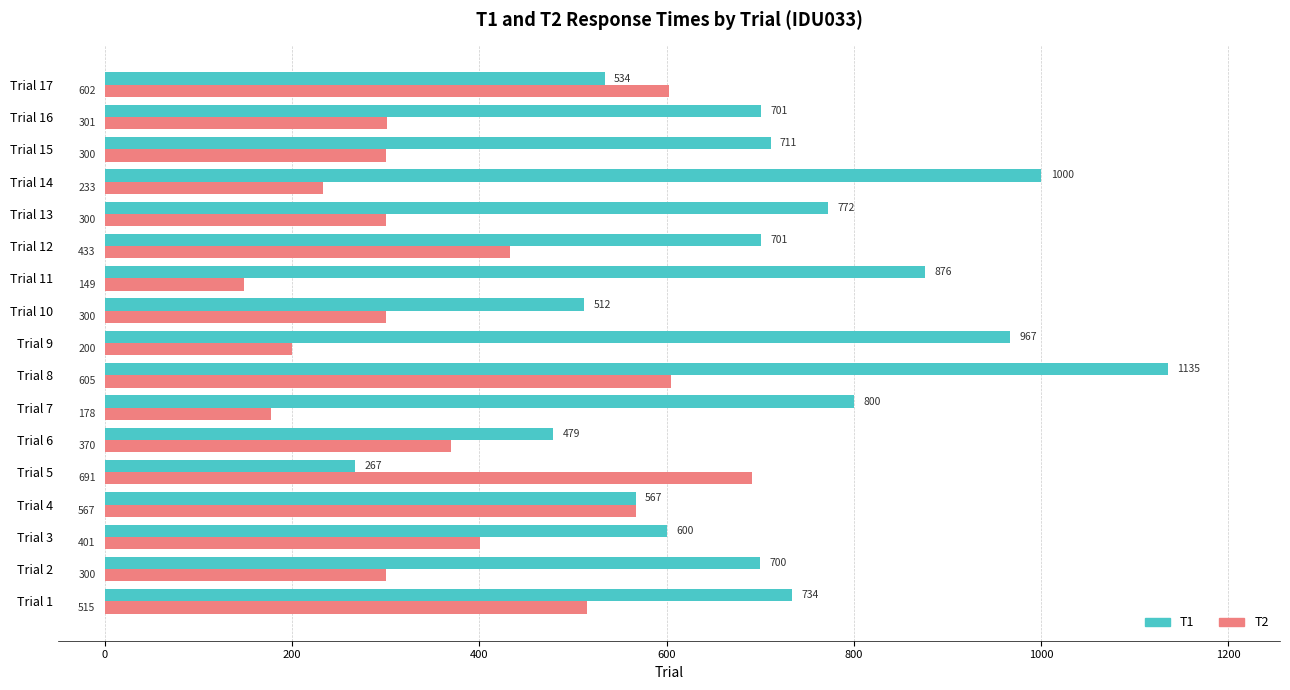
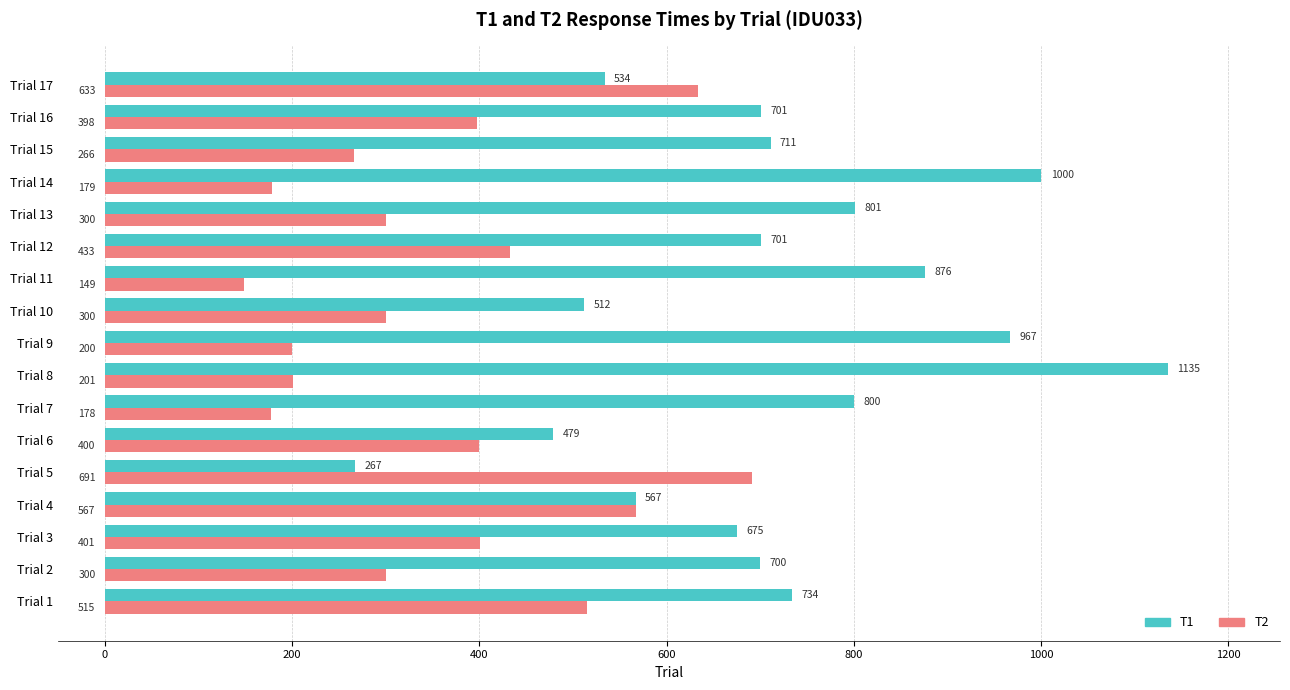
  {
    "T1": {
      "Trial 17": 534,
      "Trial 16": 701,
      "Trial 15": 711,
      "Trial 14": 1000,
-     "Trial 13": 772,
+     "Trial 13": 801,
      "Trial 12": 701,
      "Trial 11": 876,
      "Trial 10": 512,
      "Trial 9": 967,
      "Trial 8": 1135,
      "Trial 7": 800,
      "Trial 6": 479,
      "Trial 5": 267,
      "Trial 4": 567,
-     "Trial 3": 600,
+     "Trial 3": 675,
      "Trial 2": 700,
      "Trial 1": 734
    },
    "T2": {
-     "Trial 17": 602,
-     "Trial 16": 301,
-     "Trial 15": 300,
-     "Trial 14": 233,
-     "Trial 8": 605,
-     "Trial 6": 370
+     "Trial 17": 633,
+     "Trial 16": 398,
+     "Trial 15": 266,
+     "Trial 14": 179,
+     "Trial 8": 201,
+     "Trial 6": 400
    }
  }
